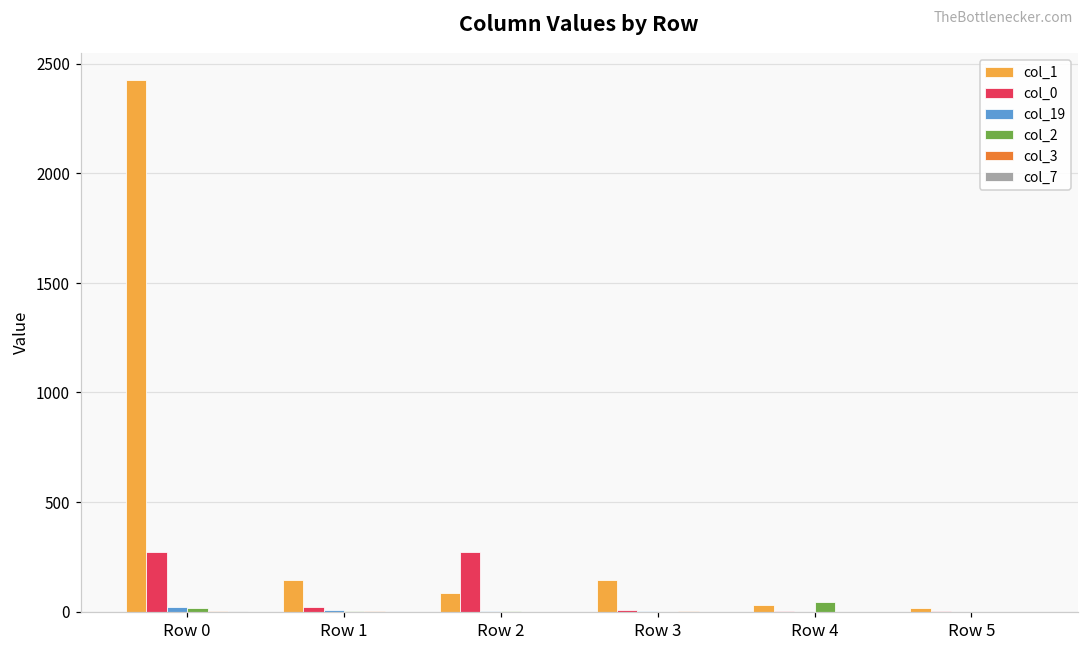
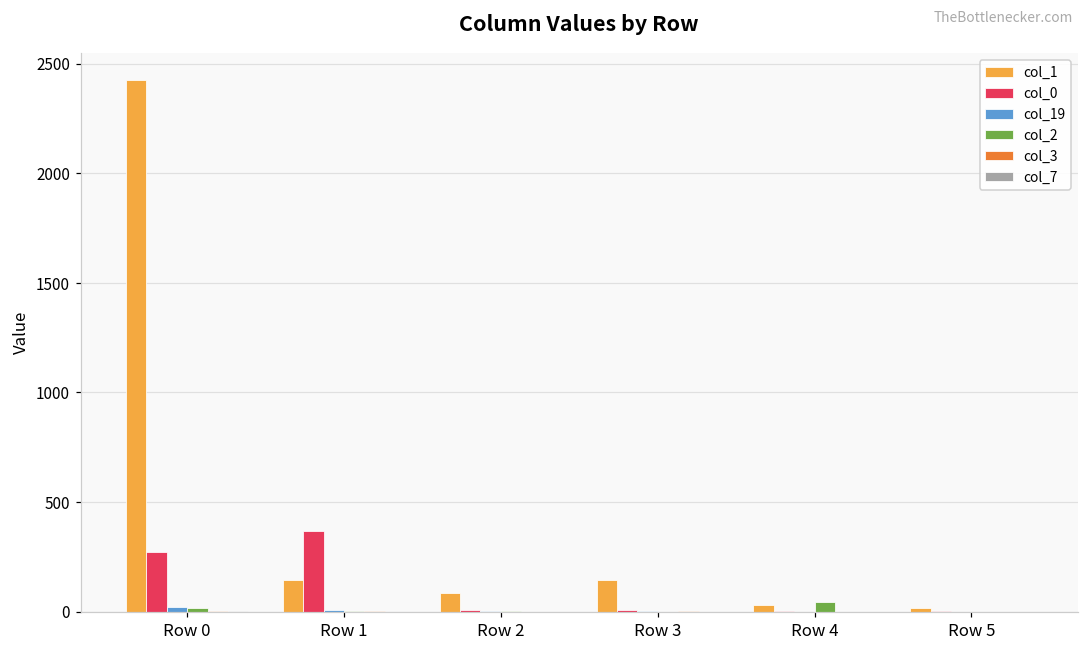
  {
    "col_0": {
      "Row 0": 270,
-     "Row 1": 20,
-     "Row 2": 270
+     "Row 1": 370,
+     "Row 2": 10
    },
    "col_19": {
      "Row 0": 20,
      "Row 4": 0,
      "Row 5": 0
    },
    "col_2": {
      "Row 0": 20,
      "Row 3": 0,
      "Row 4": 40,
      "Row 5": 0
    },
    "col_7": {
      "Row 1": 0,
      "Row 2": 0,
      "Row 3": 0,
      "Row 4": 0,
      "Row 5": 0
    }
  }
